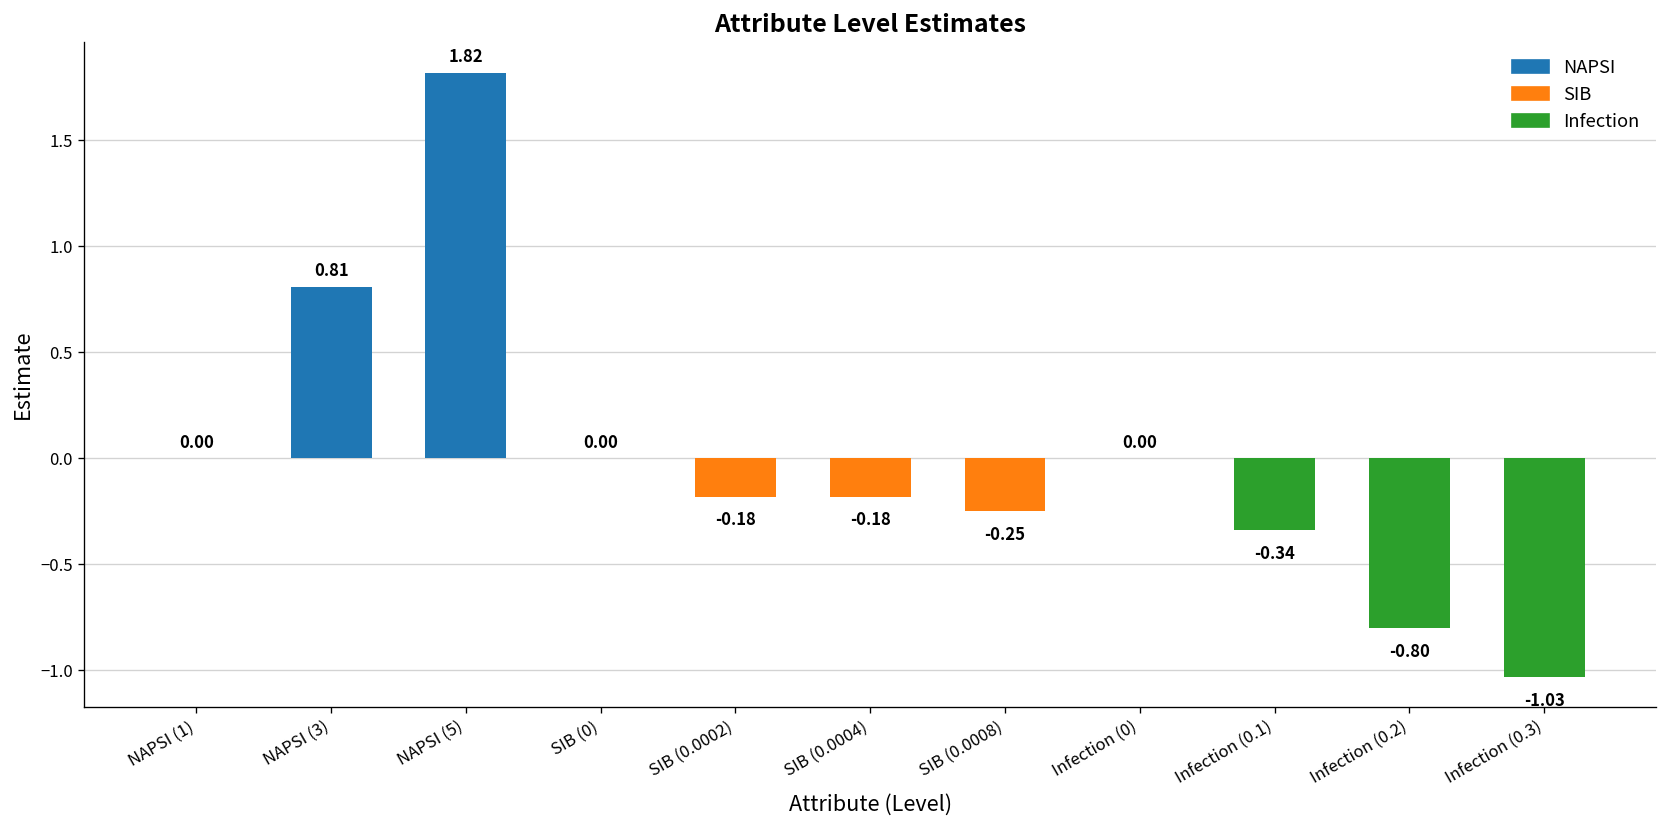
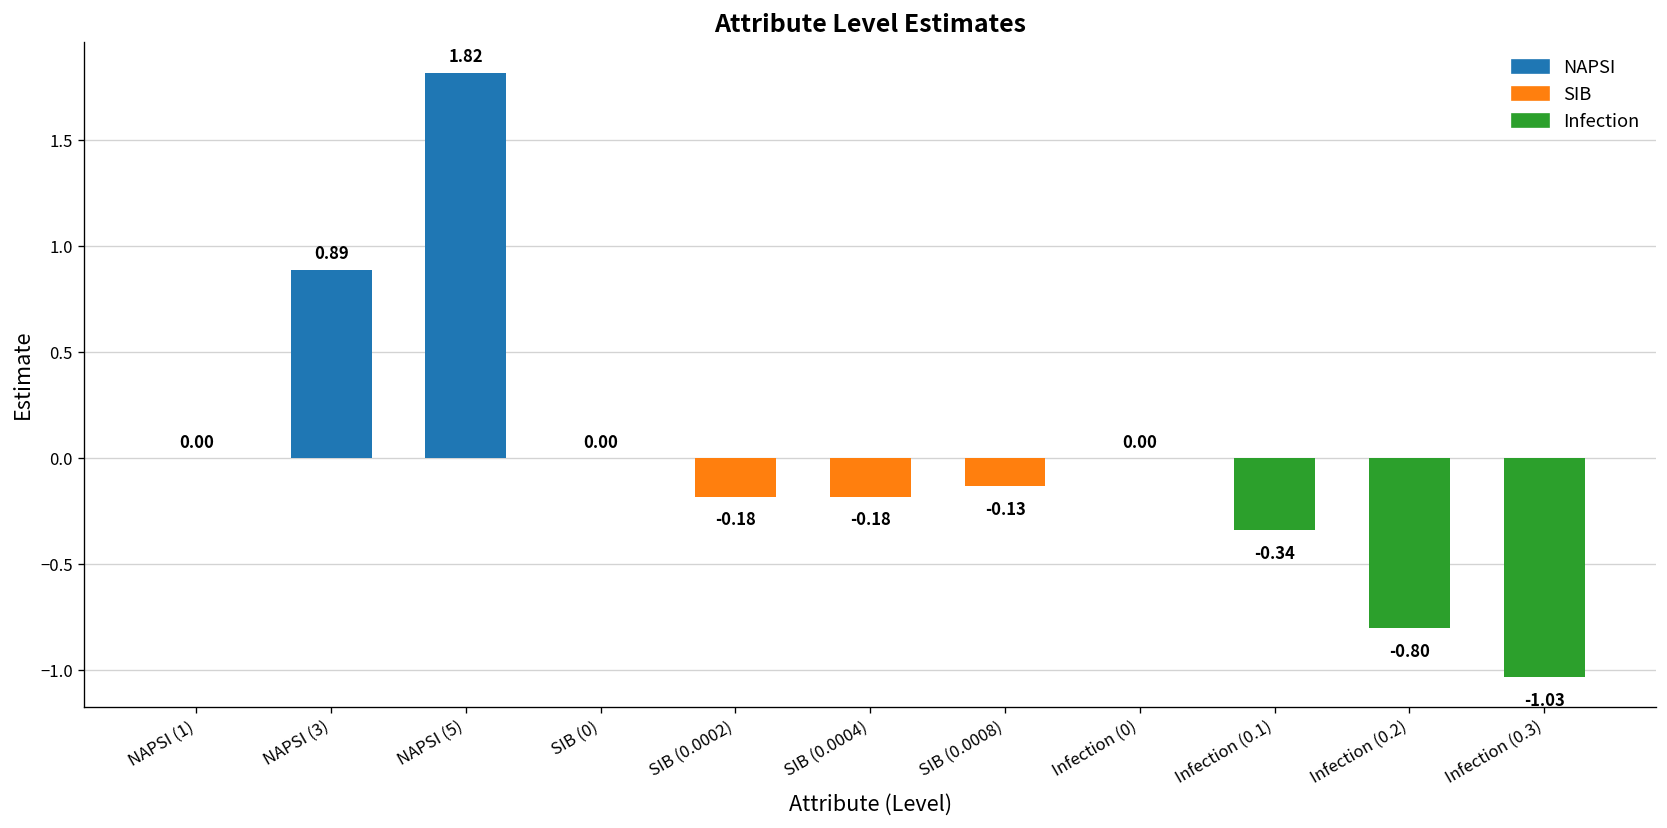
  {
    "NAPSI (1)": 0.00,
-   "NAPSI (3)": 0.81,
+   "NAPSI (3)": 0.89,
    "NAPSI (5)": 1.82,
    "SIB (0)": 0.00,
    "SIB (0.0002)": -0.18,
    "SIB (0.0004)": -0.18,
-   "SIB (0.0008)": -0.25,
+   "SIB (0.0008)": -0.13,
    "Infection (0)": 0.00,
    "Infection (0.1)": -0.34,
    "Infection (0.2)": -0.80,
    "Infection (0.3)": -1.03
  }
